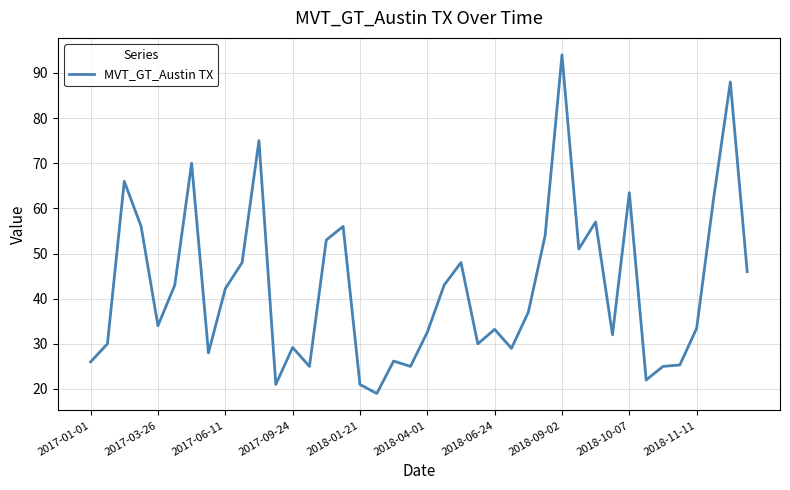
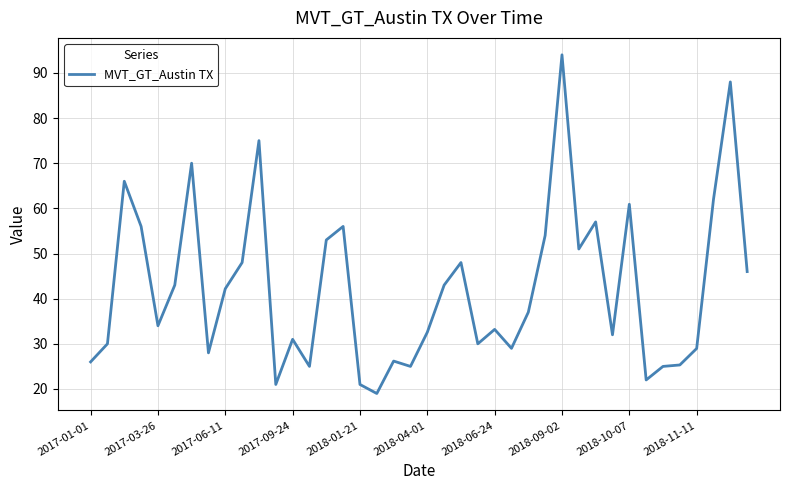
  {
    "2017-01-01": 26,
    "2017-03-26": 34,
    "2017-06-11": 42,
-   "2017-09-24": 29,
+   "2017-09-24": 31,
    "2018-01-21": 21,
    "2018-04-01": 33,
    "2018-06-24": 33,
    "2018-09-02": 94,
-   "2018-10-07": 63,
-   "2018-11-11": 33
+   "2018-10-07": 61,
+   "2018-11-11": 29
  }
